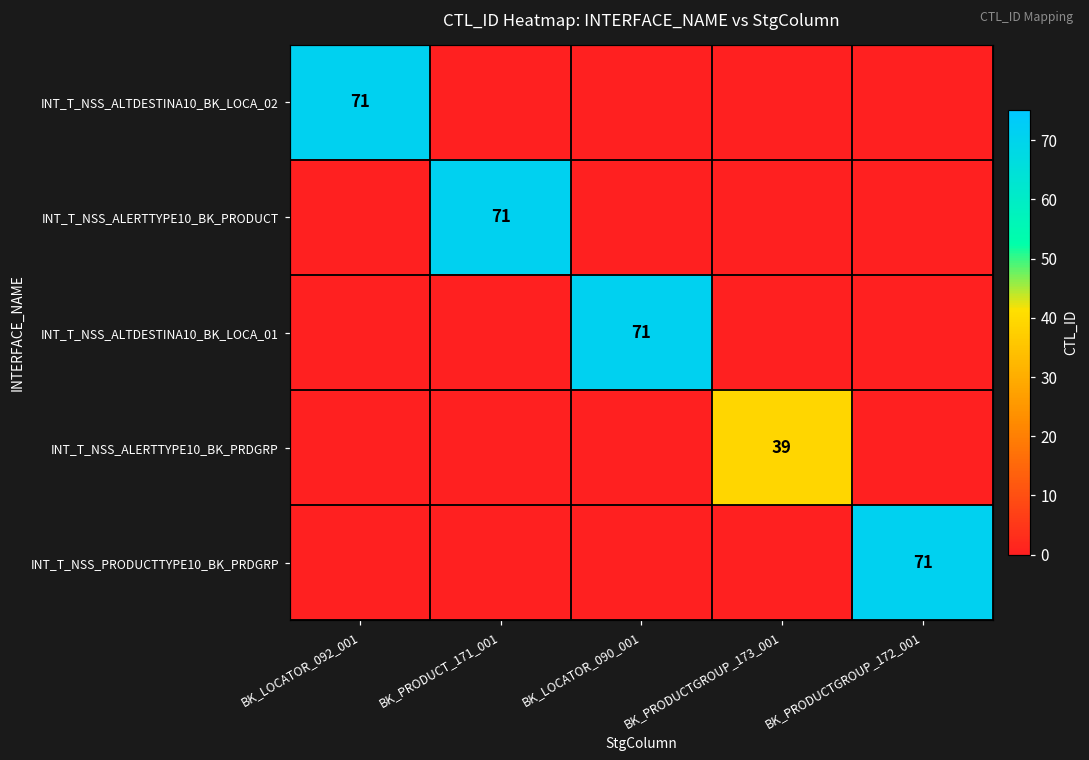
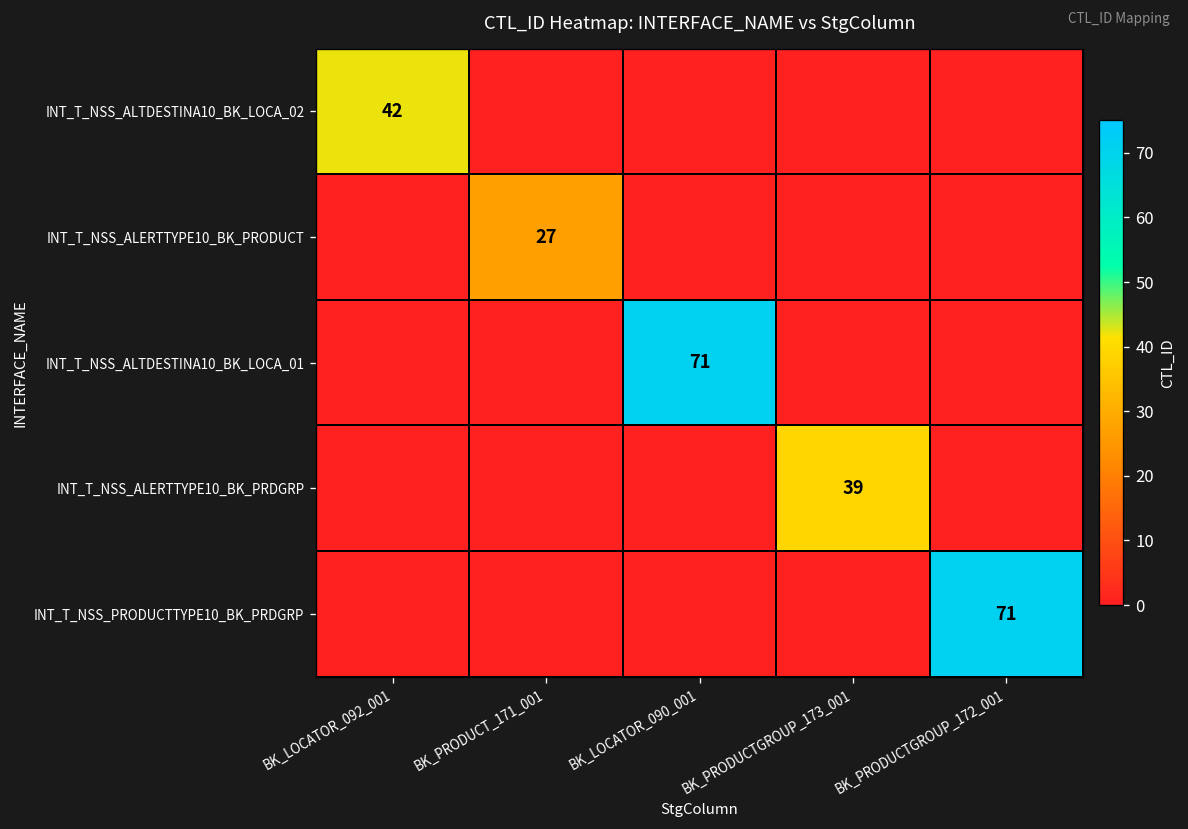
  {
    "INT_T_NSS_ALTDESTINA10_BK_LOCA_02": {
-     "BK_LOCATOR_092_001": 71
+     "BK_LOCATOR_092_001": 42
    },
    "INT_T_NSS_ALERTTYPE10_BK_PRODUCT": {
-     "BK_PRODUCT_171_001": 71
+     "BK_PRODUCT_171_001": 27
    },
    "INT_T_NSS_ALTDESTINA10_BK_LOCA_01": {
      "BK_LOCATOR_090_001": 71
    },
    "INT_T_NSS_ALERTTYPE10_BK_PRDGRP": {
      "BK_PRODUCTGROUP_173_001": 39
    },
    "INT_T_NSS_PRODUCTTYPE10_BK_PRDGRP": {
      "BK_PRODUCTGROUP_172_001": 71
    }
  }
